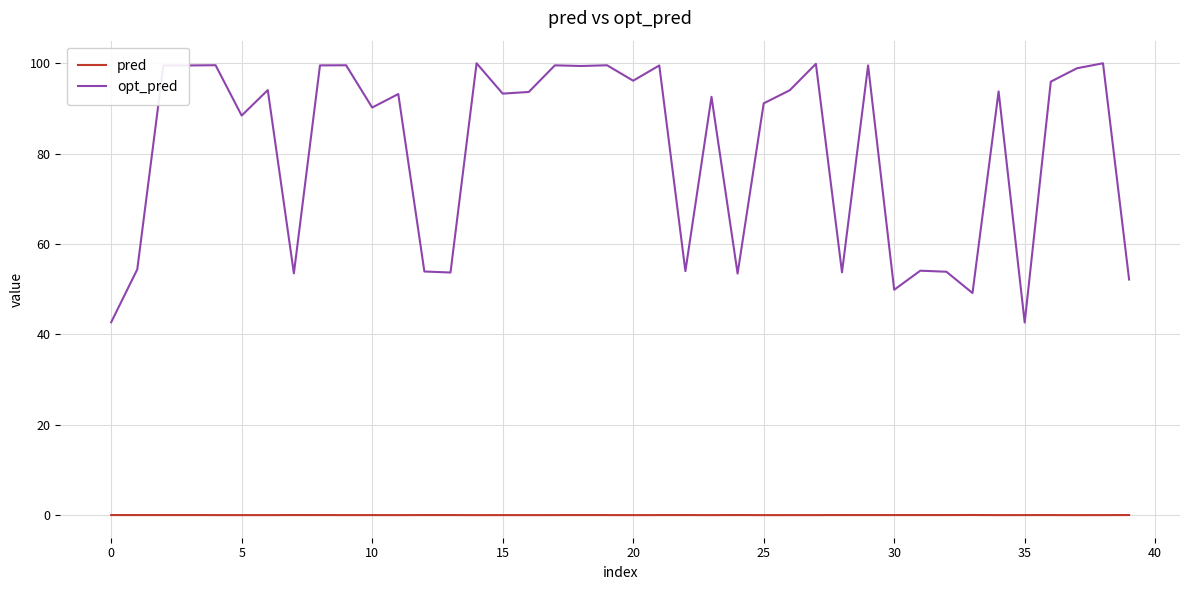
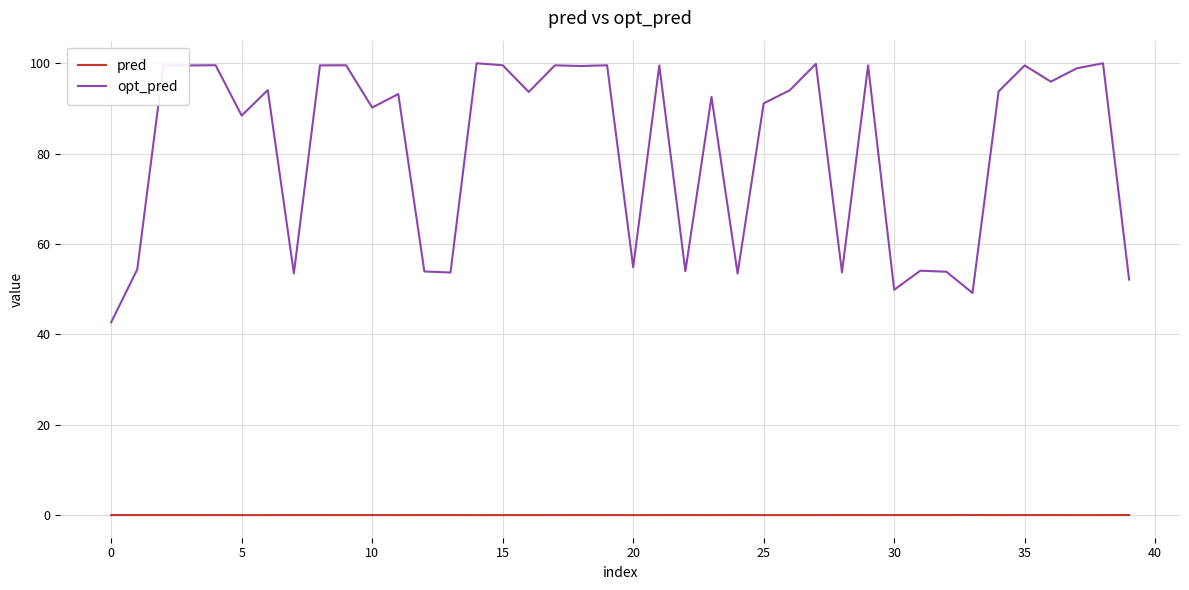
  {
    "pred": {
      "0": 0,
      "5": 0,
      "10": 0,
      "15": 0,
      "20": 0,
      "25": 0,
      "30": 0,
      "35": 0
    },
    "opt_pred": {
      "0": 43,
      "5": 88,
      "10": 90,
-     "15": 93,
-     "20": 96,
+     "15": 100,
+     "20": 55,
      "25": 91,
      "30": 50,
-     "35": 43
+     "35": 100
    }
  }
